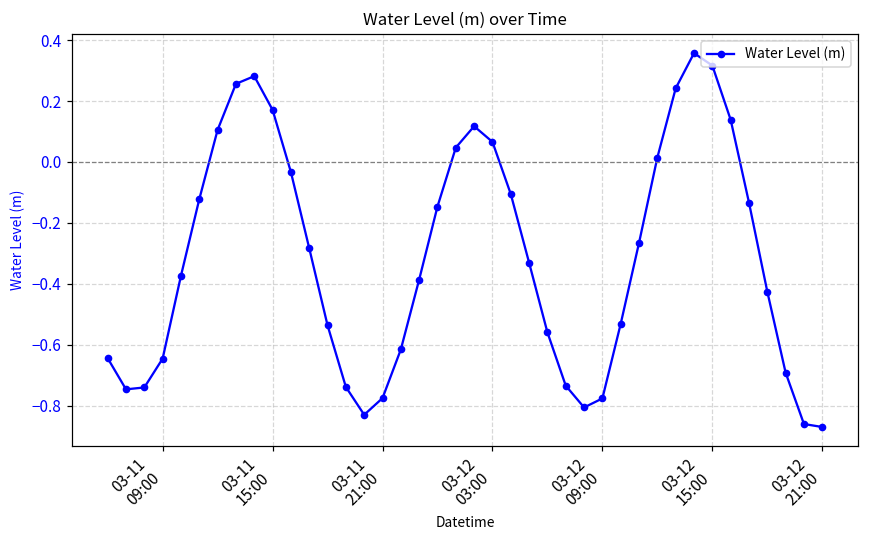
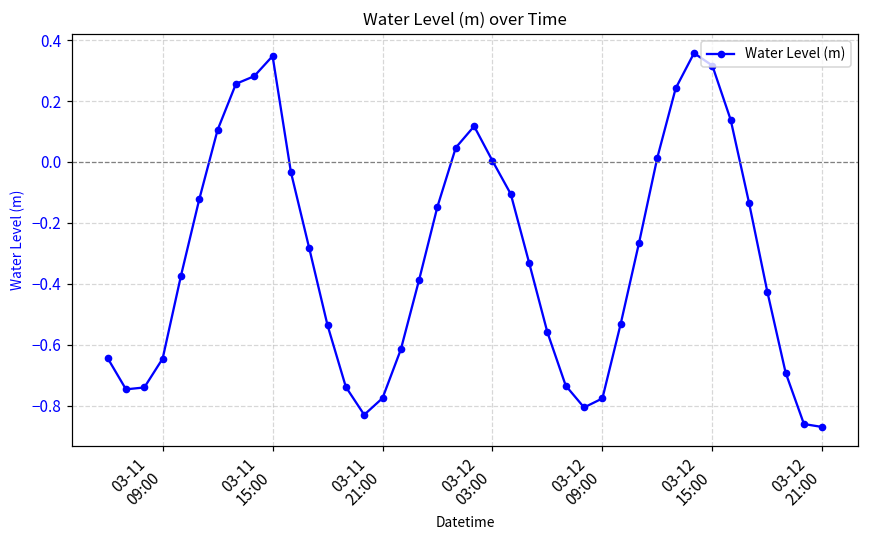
  {
    "03-11 09:00": -0.65,
-   "03-11 15:00": 0.17,
+   "03-11 15:00": 0.35,
    "03-11 21:00": -0.78,
-   "03-12 03:00": 0.07,
+   "03-12 03:00": 0.00,
    "03-12 09:00": -0.78,
    "03-12 21:00": -0.87
  }
